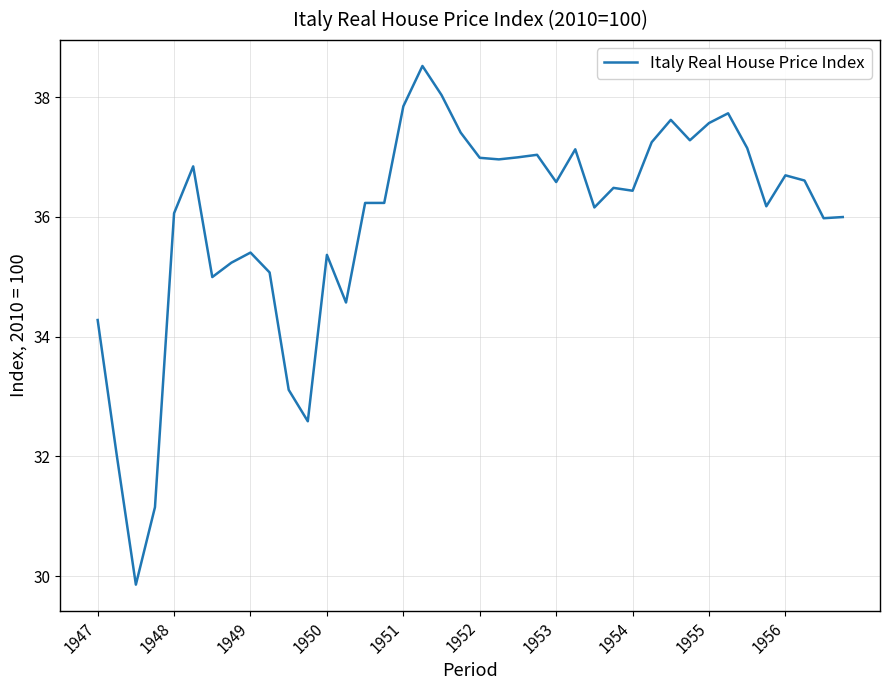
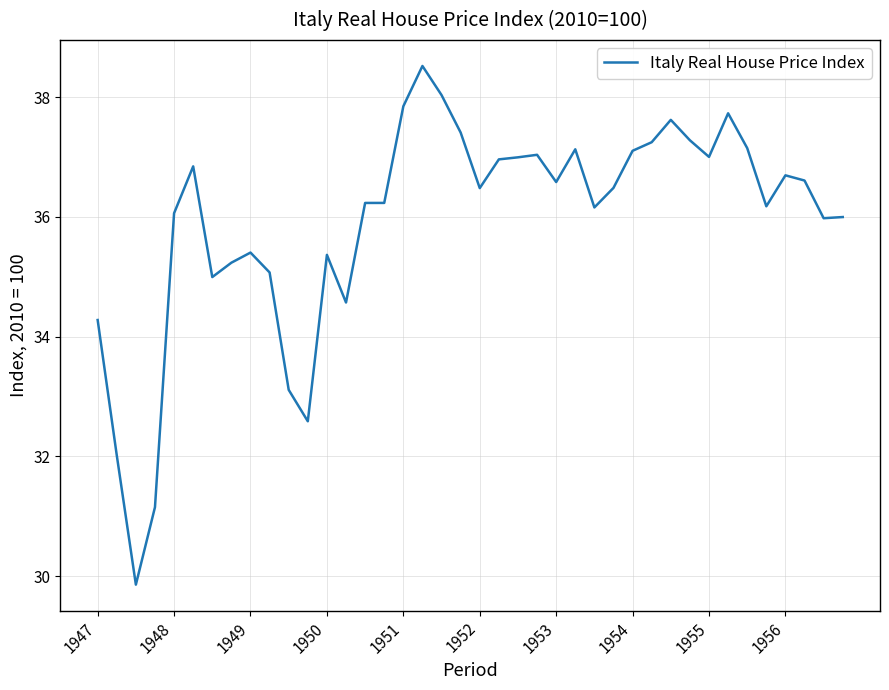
  {
    "1947": 34.3,
    "1948": 36.1,
    "1949": 35.4,
    "1950": 35.4,
    "1951": 37.8,
-   "1952": 37.0,
+   "1952": 36.5,
    "1953": 36.6,
-   "1954": 36.4,
-   "1955": 37.6,
+   "1954": 37.1,
+   "1955": 37.0,
    "1956": 36.7
  }
